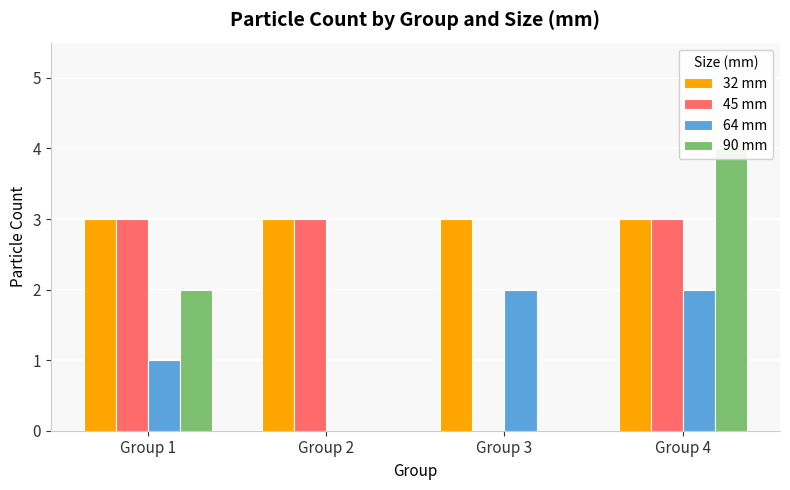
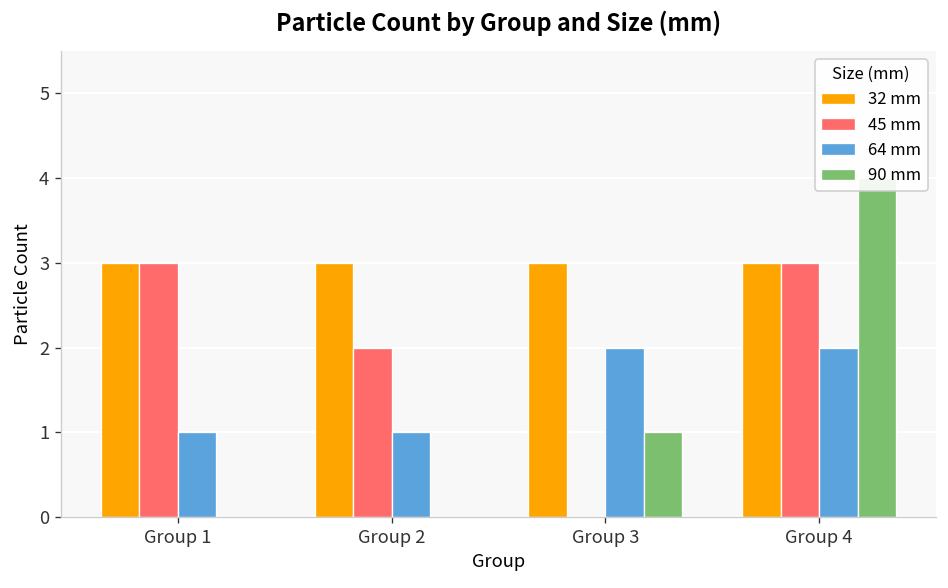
  {
    "32 mm": {
      "Group 1": 3,
      "Group 2": 3,
      "Group 3": 3,
      "Group 4": 3
    },
    "45 mm": {
      "Group 1": 3,
-     "Group 2": 3,
+     "Group 2": 2,
      "Group 3": 0,
      "Group 4": 3
    },
    "64 mm": {
      "Group 1": 1,
-     "Group 2": 0,
+     "Group 2": 1,
      "Group 3": 2,
      "Group 4": 2
    },
    "90 mm": {
-     "Group 1": 2,
+     "Group 1": 0,
      "Group 2": 0,
-     "Group 3": 0
+     "Group 3": 1
    }
  }
